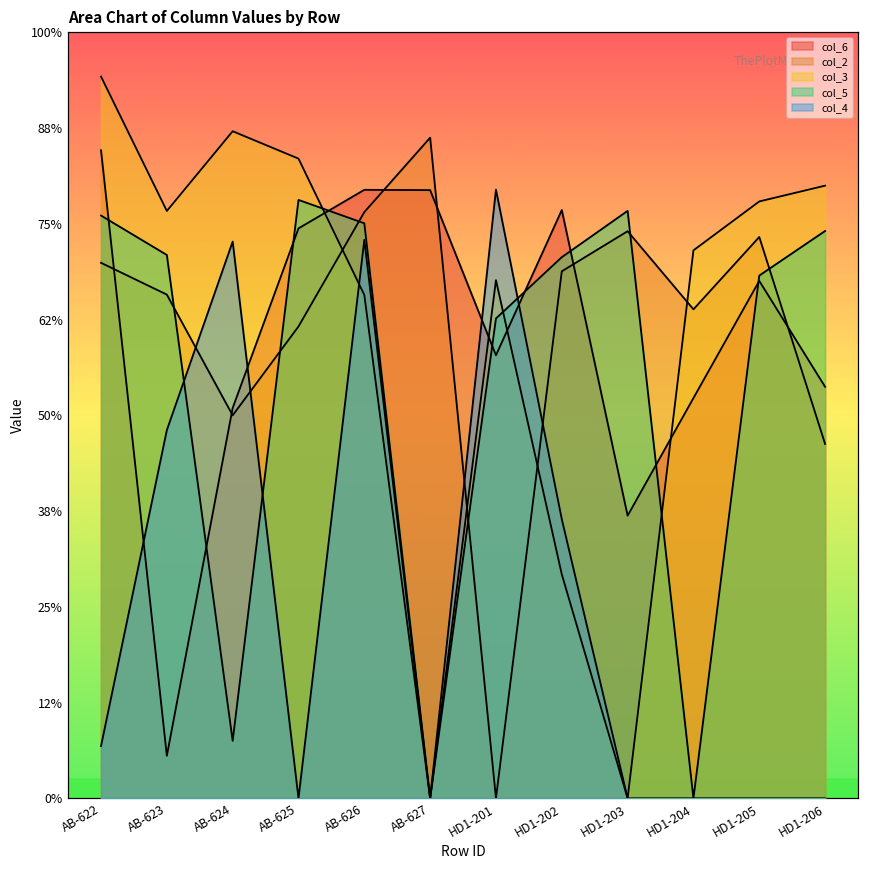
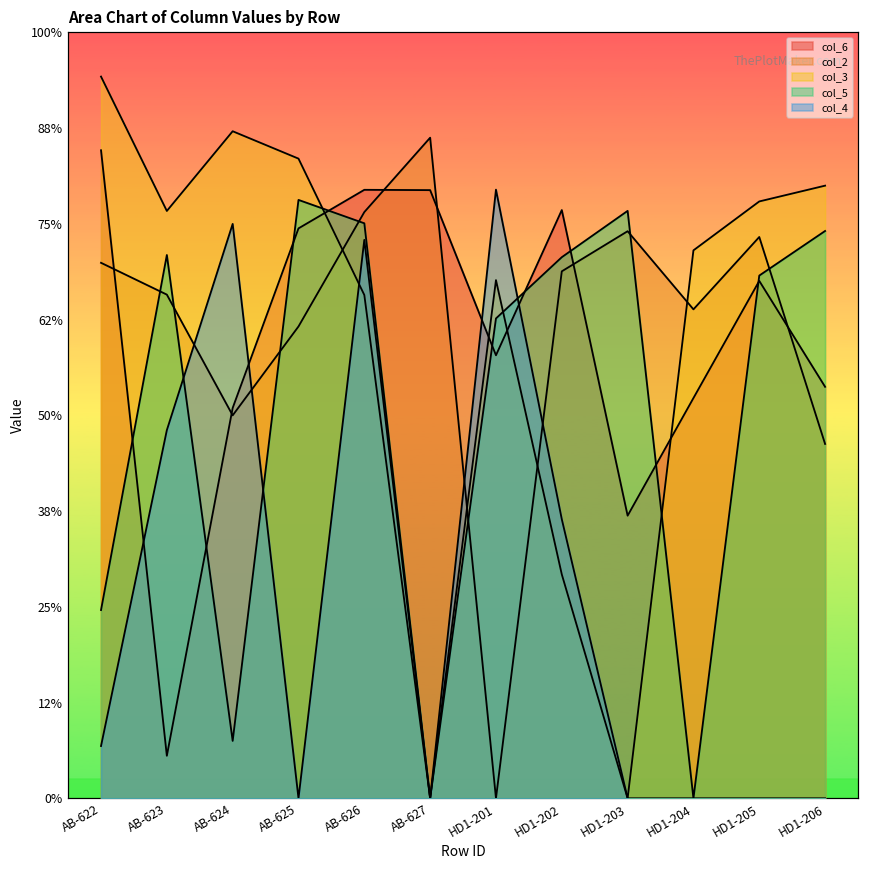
  {
    "col_5": {
-     "AB-622": "76%",
+     "AB-622": "25%",
      "AB-623": "71%",
      "AB-624": "7%",
      "AB-625": "78%",
      "AB-626": "75%",
      "HD1-201": "63%",
      "HD1-202": "71%",
      "HD1-203": "77%",
      "HD1-205": "68%",
      "HD1-206": "74%"
    },
    "col_4": {
      "AB-622": "7%",
      "AB-623": "48%",
-     "AB-624": "73%",
+     "AB-624": "75%",
      "AB-626": "73%",
      "HD1-201": "79%",
      "HD1-202": "36%"
    }
  }
